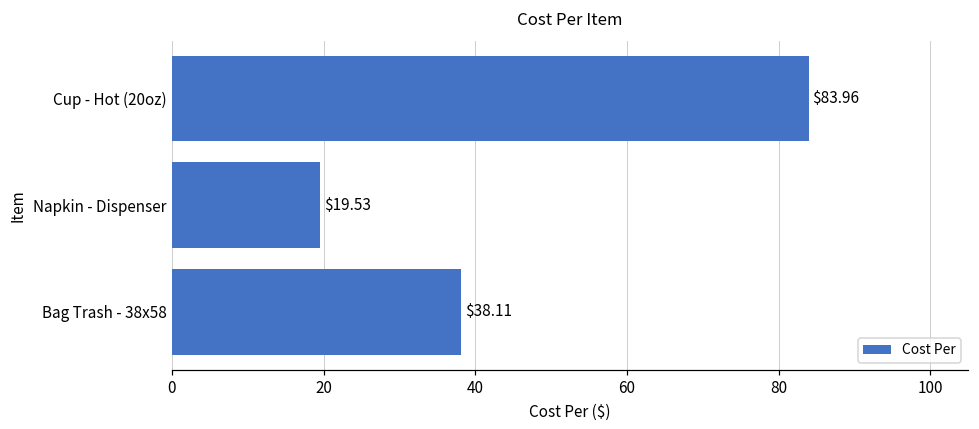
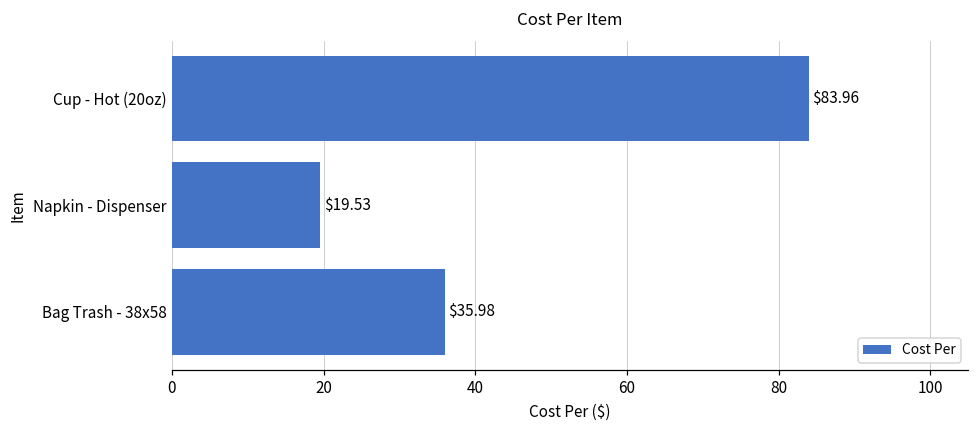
  {
    "Cup - Hot (20oz)": "$83.96",
    "Napkin - Dispenser": "$19.53",
-   "Bag Trash - 38x58": "$38.11"
+   "Bag Trash - 38x58": "$35.98"
  }
